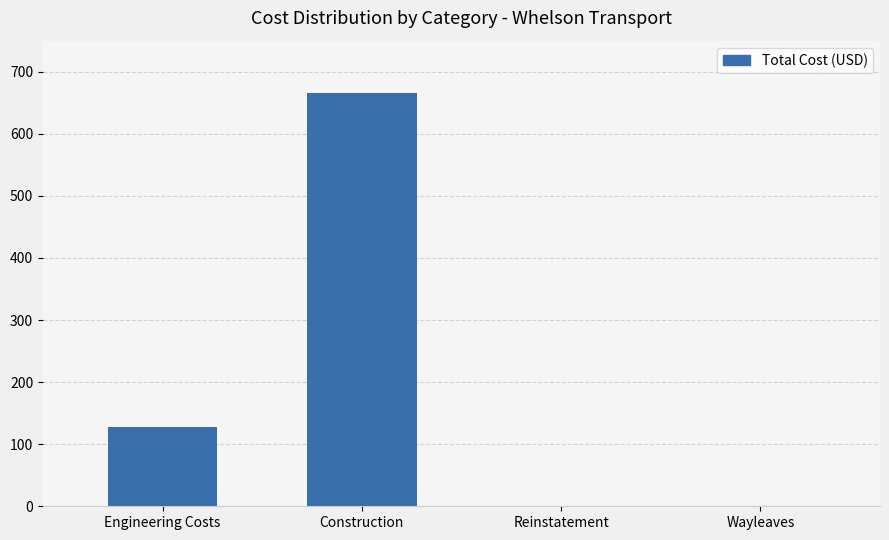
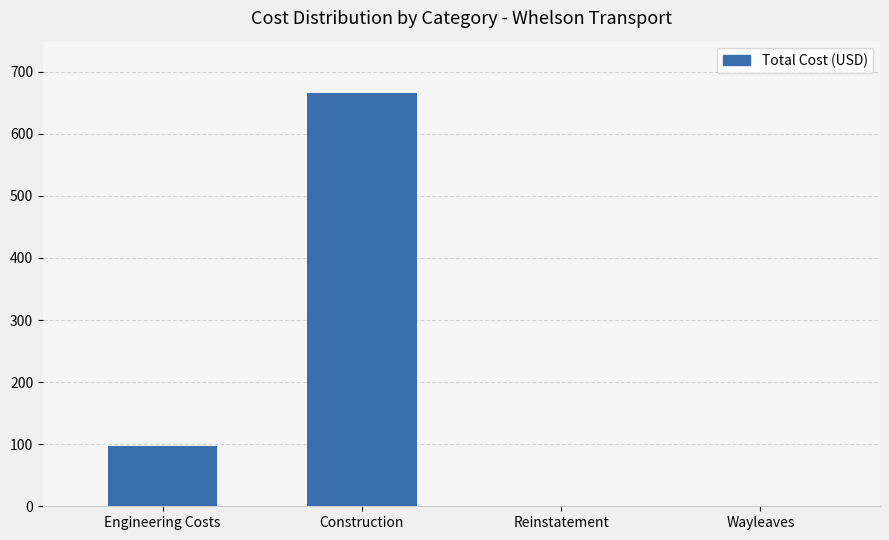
  {
-   "Engineering Costs": 130,
+   "Engineering Costs": 100,
    "Construction": 670,
    "Reinstatement": 0,
    "Wayleaves": 0
  }
